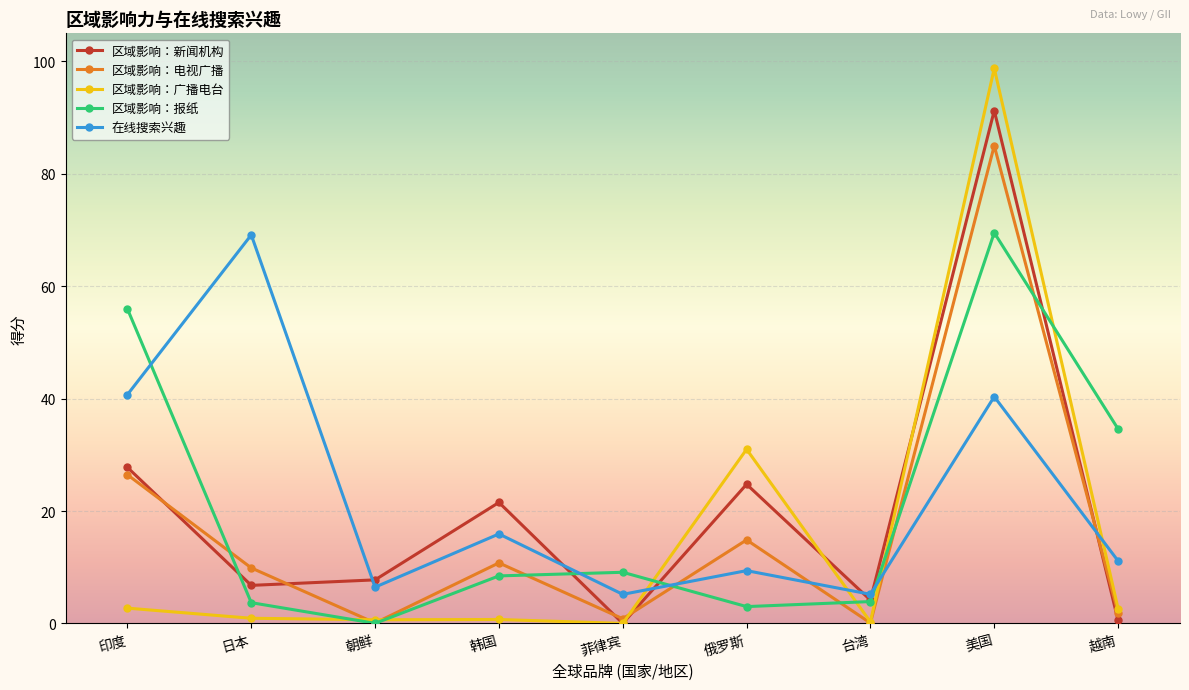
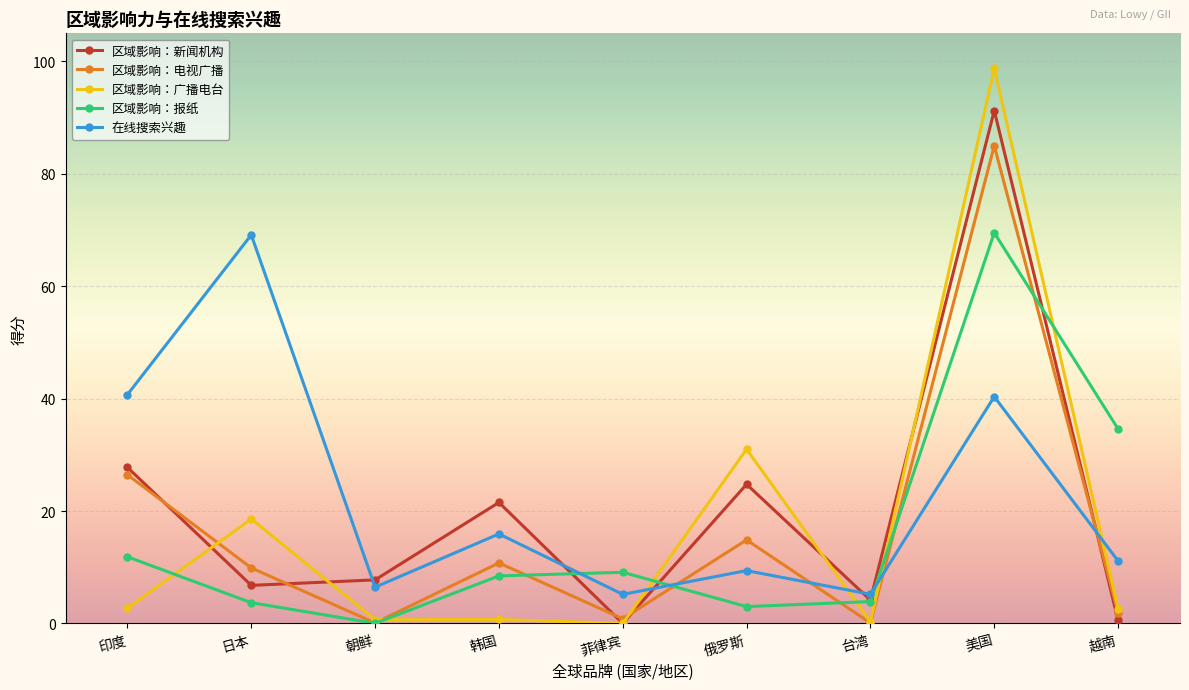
  {
    "区域影响：新闻机构": {
      "印度": 28,
      "日本": 7,
      "朝鲜": 8,
      "韩国": 22,
      "俄罗斯": 25,
      "美国": 91,
      "越南": 1
    },
    "区域影响：电视广播": {
      "印度": 26,
      "日本": 10,
      "韩国": 11,
      "菲律宾": 1,
      "俄罗斯": 15,
      "美国": 85,
      "越南": 2
    },
    "区域影响：广播电台": {
      "印度": 3,
-     "日本": 1,
+     "日本": 19,
      "朝鲜": 1,
      "韩国": 1,
      "俄罗斯": 31,
      "美国": 99,
      "越南": 3
    },
    "区域影响：报纸": {
-     "印度": 56,
+     "印度": 12,
      "日本": 4,
      "韩国": 8,
      "菲律宾": 9,
      "俄罗斯": 3,
      "美国": 70,
      "越南": 35
    },
    "在线搜索兴趣": {
      "印度": 41,
      "日本": 69,
      "朝鲜": 6,
      "韩国": 16,
      "菲律宾": 5,
      "俄罗斯": 9,
      "台湾": 5,
      "美国": 40,
      "越南": 11
    }
  }
